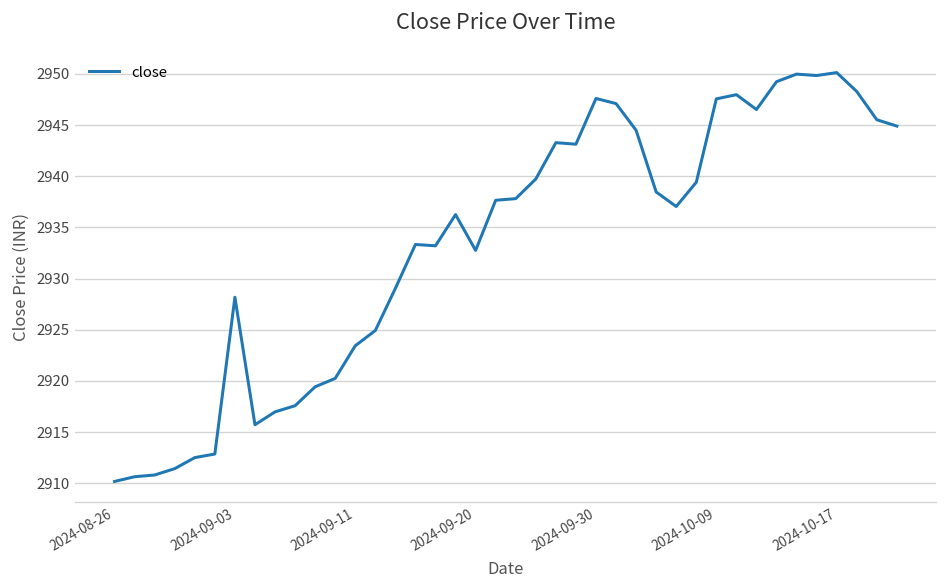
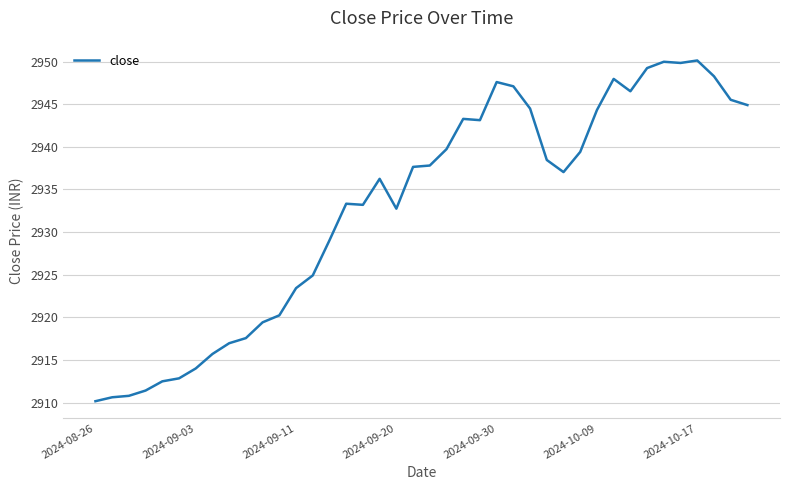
  {
    "2024-08-26": 2910,
-   "2024-09-03": 2928,
+   "2024-09-03": 2914,
    "2024-09-11": 2923,
    "2024-09-20": 2933,
    "2024-09-30": 2948,
-   "2024-10-09": 2948,
+   "2024-10-09": 2944,
    "2024-10-17": 2950
  }
